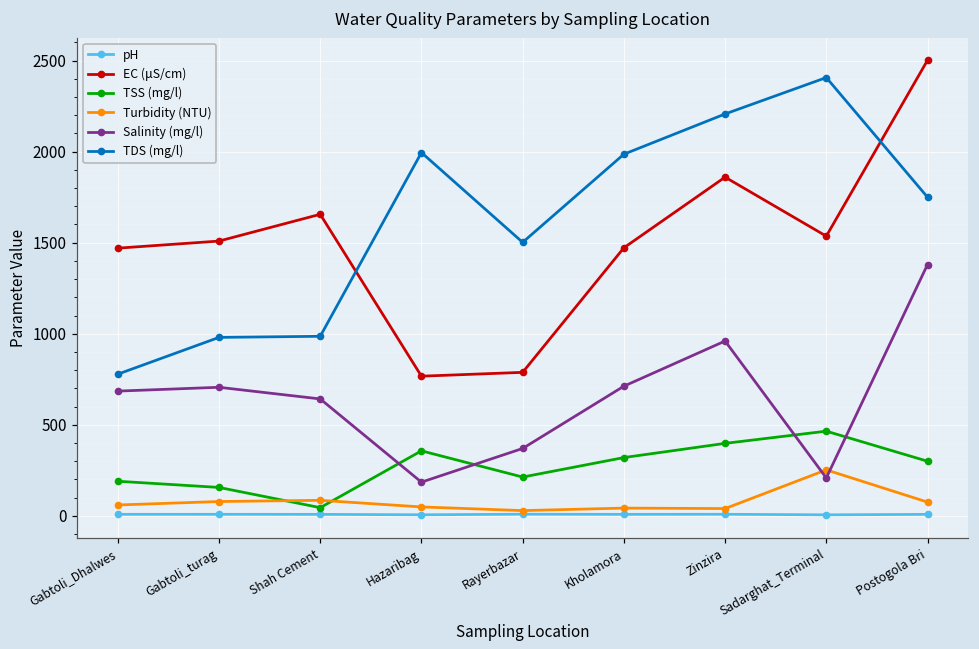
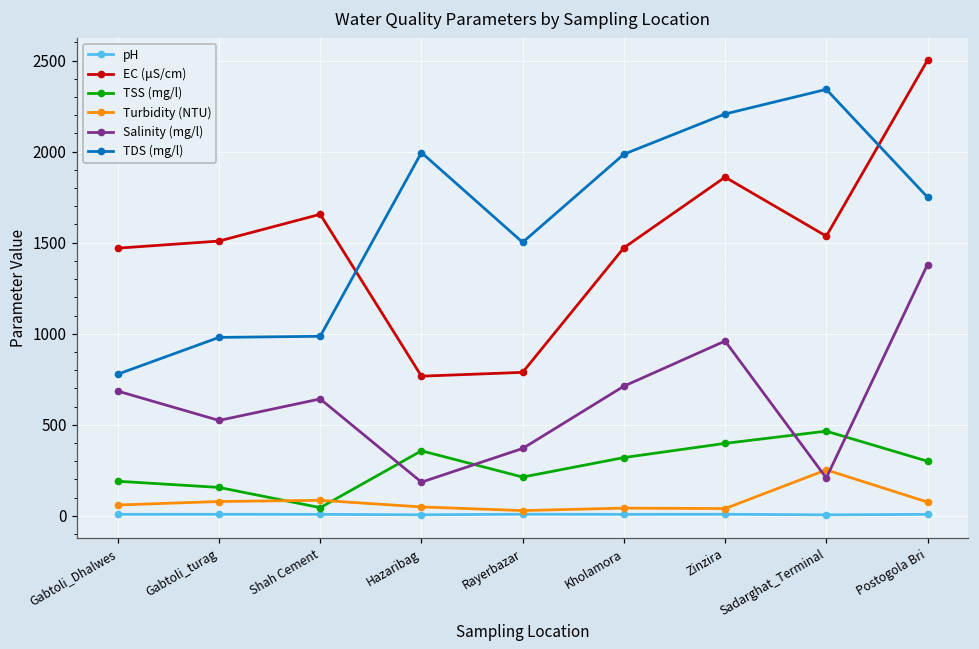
  {
    "pH": {
      "Gabtoli_Dhalwes": 10,
      "Gabtoli_turag": 10,
      "Shah Cement": 10,
      "Hazaribag": 10,
      "Rayerbazar": 10,
      "Kholamora": 10,
      "Zinzira": 10,
      "Sadarghat_Terminal": 10,
      "Postogola Bri": 10
    },
    "EC (μS/cm)": {
      "Gabtoli_Dhalwes": 1470,
      "Gabtoli_turag": 1510,
      "Shah Cement": 1660,
      "Hazaribag": 770,
      "Rayerbazar": 790,
      "Kholamora": 1470,
      "Zinzira": 1860,
      "Sadarghat_Terminal": 1540,
      "Postogola Bri": 2500
    },
    "TSS (mg/l)": {
      "Gabtoli_Dhalwes": 190,
      "Gabtoli_turag": 160,
      "Shah Cement": 50,
      "Hazaribag": 360,
      "Rayerbazar": 210,
      "Kholamora": 320,
      "Zinzira": 400,
      "Sadarghat_Terminal": 470,
      "Postogola Bri": 300
    },
    "Turbidity (NTU)": {
      "Gabtoli_Dhalwes": 60,
      "Gabtoli_turag": 80,
      "Shah Cement": 90,
      "Hazaribag": 50,
      "Rayerbazar": 30,
      "Kholamora": 40,
      "Zinzira": 40,
      "Sadarghat_Terminal": 250,
      "Postogola Bri": 80
    },
    "Salinity (mg/l)": {
      "Gabtoli_Dhalwes": 690,
-     "Gabtoli_turag": 710,
+     "Gabtoli_turag": 520,
      "Shah Cement": 640,
      "Hazaribag": 190,
      "Rayerbazar": 370,
      "Kholamora": 710,
      "Zinzira": 960,
      "Sadarghat_Terminal": 210,
      "Postogola Bri": 1380
    },
    "TDS (mg/l)": {
      "Gabtoli_Dhalwes": 780,
      "Gabtoli_turag": 980,
      "Shah Cement": 990,
      "Hazaribag": 2000,
      "Rayerbazar": 1500,
      "Kholamora": 1990,
      "Zinzira": 2210,
-     "Sadarghat_Terminal": 2410,
+     "Sadarghat_Terminal": 2340,
      "Postogola Bri": 1750
    }
  }
